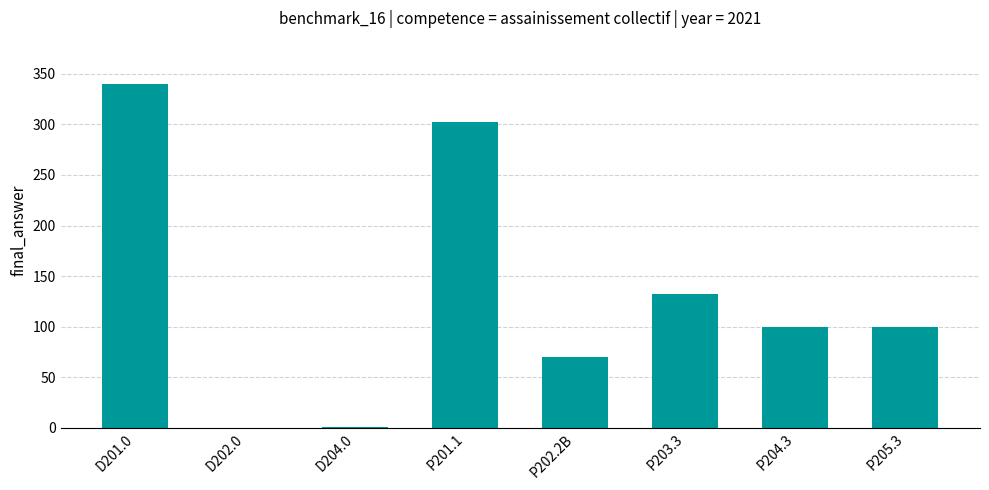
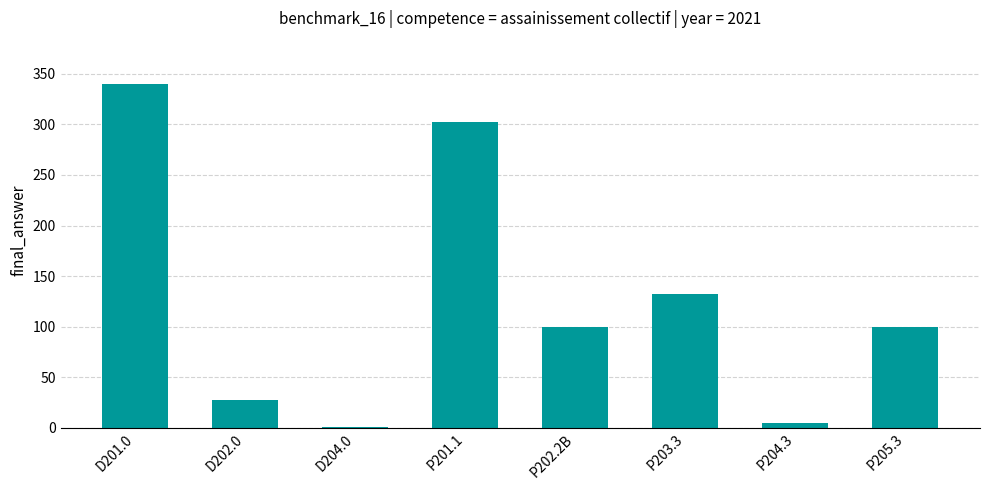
  {
    "D201.0": 340,
-   "D202.0": 0,
+   "D202.0": 28,
    "P201.1": 303,
-   "P202.2B": 70,
+   "P202.2B": 99,
    "P203.3": 132,
-   "P204.3": 100,
+   "P204.3": 5,
    "P205.3": 100
  }
